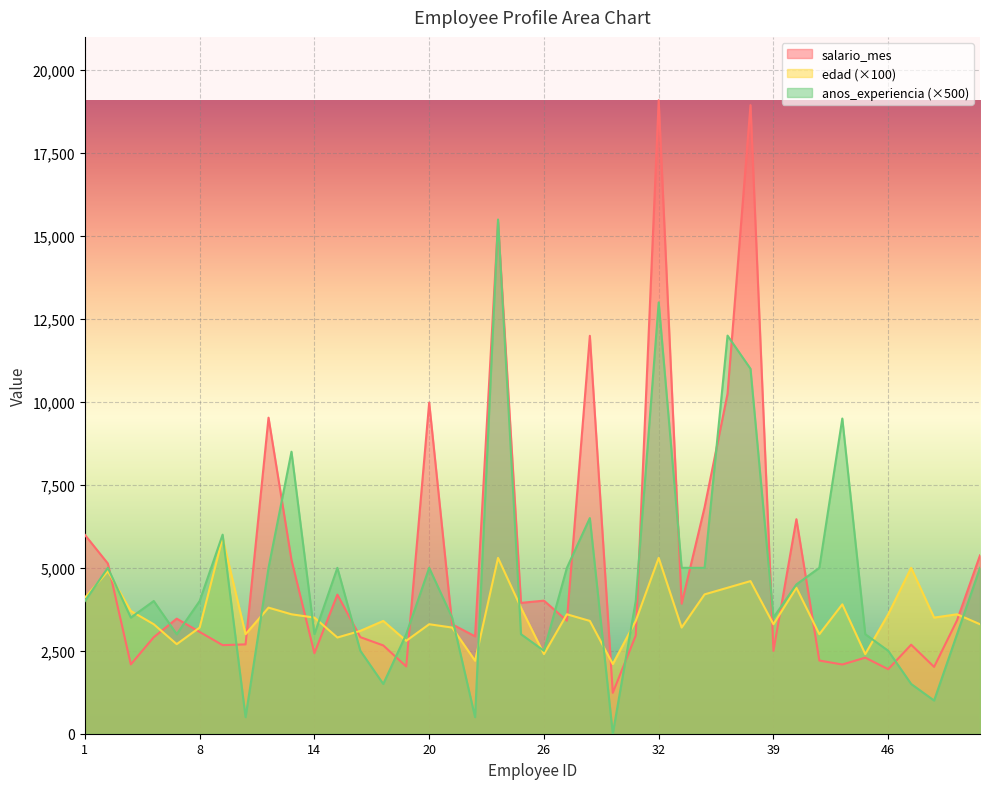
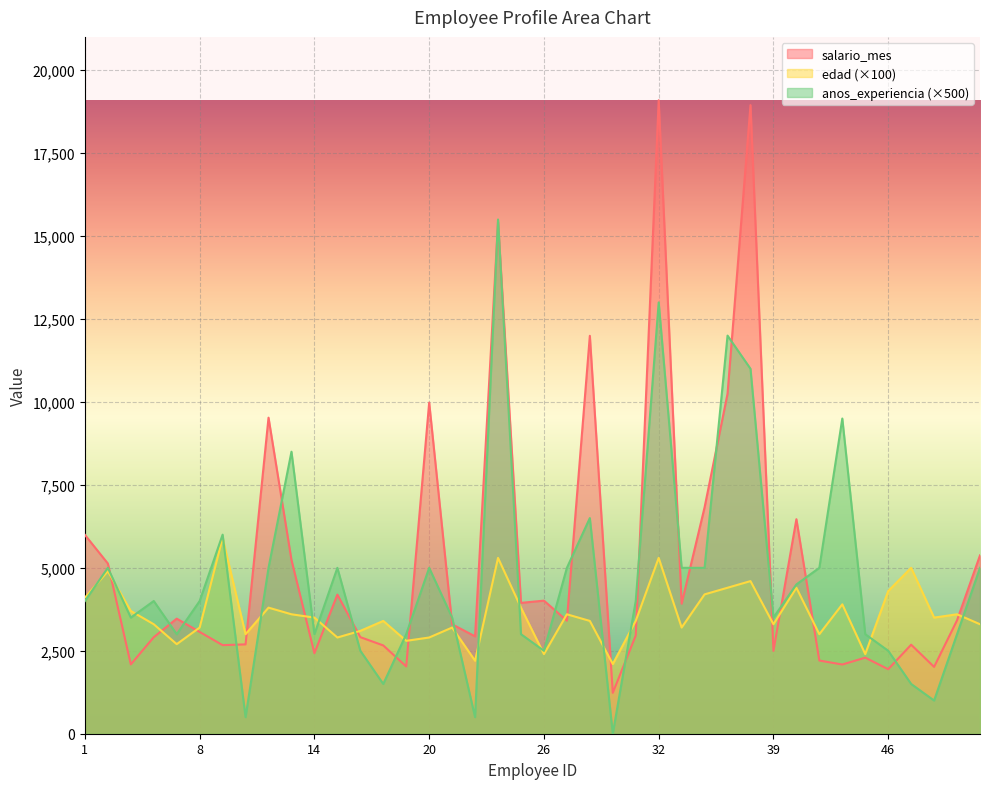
  {
    "salario_mes": {
      "20": "10,000",
      "46": "1,900"
    },
    "edad (×100)": {
-     "20": "3,300",
-     "46": "3,600"
+     "20": "2,900",
+     "46": "4,300"
    },
    "anos_experiencia (×500)": {
      "20": "5,000",
      "46": "2,500"
    }
  }
